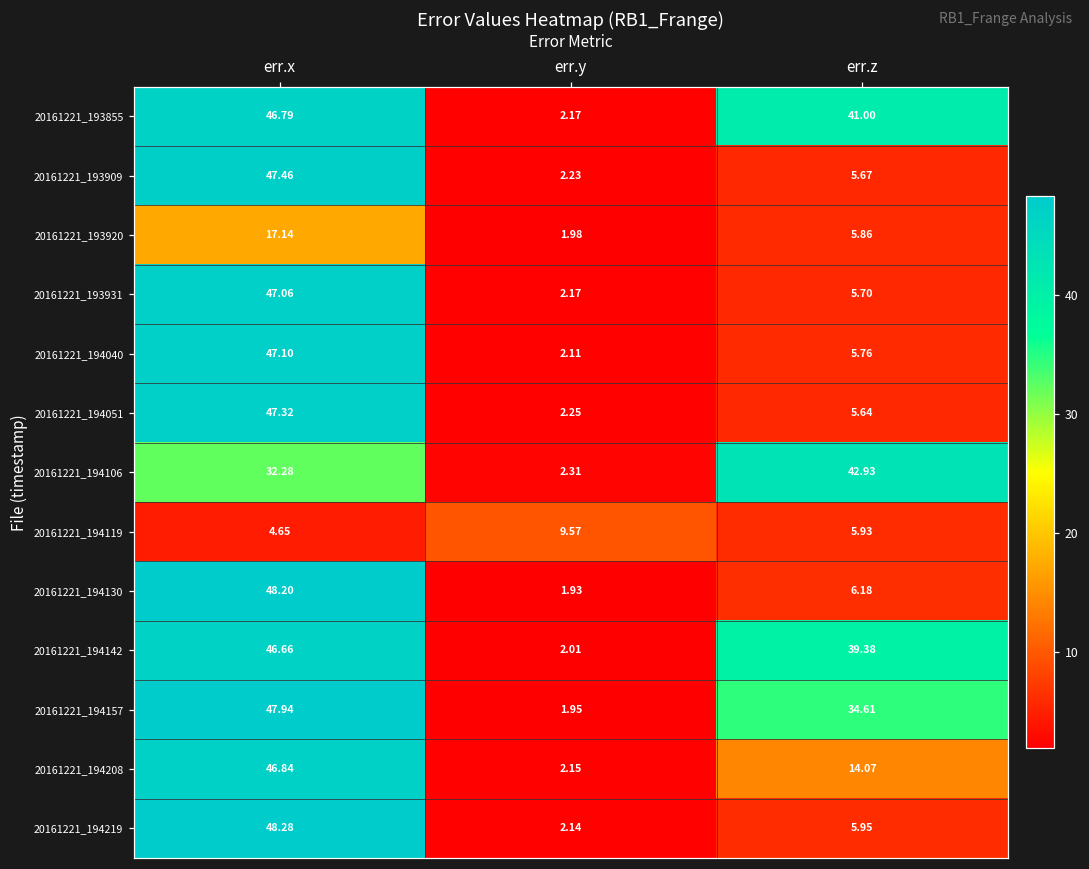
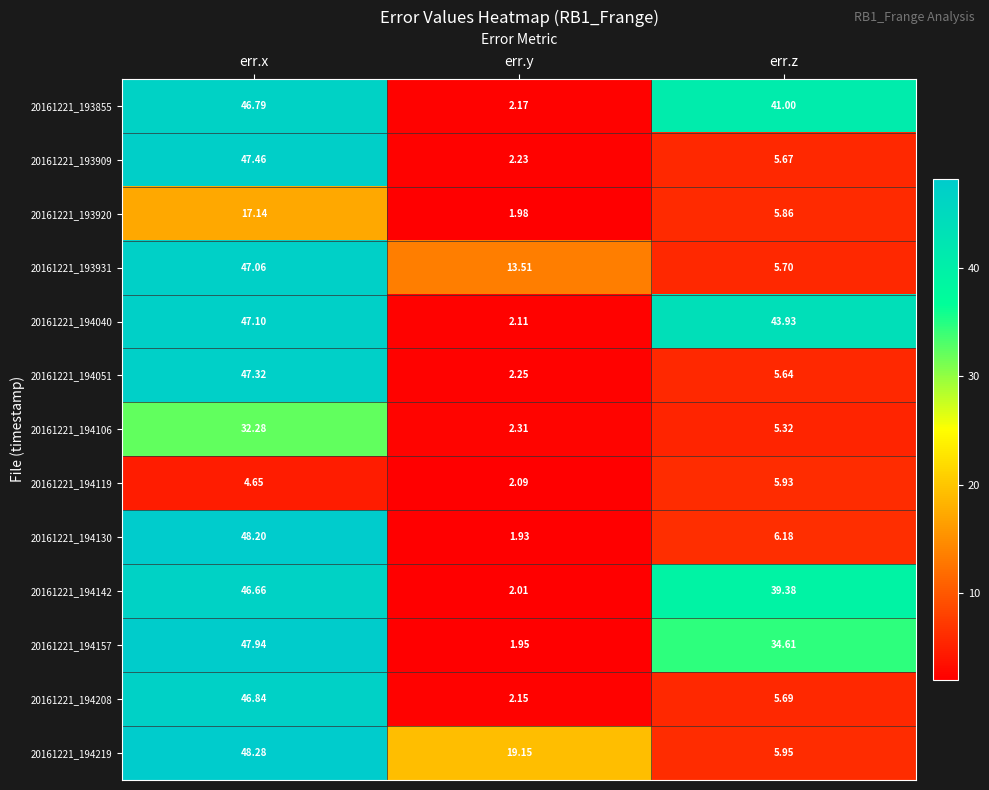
  {
    "20161221_193855": {
      "err.x": 46.79,
      "err.y": 2.17,
      "err.z": 41.00
    },
    "20161221_193909": {
      "err.x": 47.46,
      "err.y": 2.23,
      "err.z": 5.67
    },
    "20161221_193920": {
      "err.x": 17.14,
      "err.y": 1.98,
      "err.z": 5.86
    },
    "20161221_193931": {
      "err.x": 47.06,
-     "err.y": 2.17,
+     "err.y": 13.51,
      "err.z": 5.70
    },
    "20161221_194040": {
      "err.x": 47.10,
      "err.y": 2.11,
-     "err.z": 5.76
+     "err.z": 43.93
    },
    "20161221_194051": {
      "err.x": 47.32,
      "err.y": 2.25,
      "err.z": 5.64
    },
    "20161221_194106": {
      "err.x": 32.28,
      "err.y": 2.31,
-     "err.z": 42.93
+     "err.z": 5.32
    },
    "20161221_194119": {
      "err.x": 4.65,
-     "err.y": 9.57,
+     "err.y": 2.09,
      "err.z": 5.93
    },
    "20161221_194130": {
      "err.x": 48.20,
      "err.y": 1.93,
      "err.z": 6.18
    },
    "20161221_194142": {
      "err.x": 46.66,
      "err.y": 2.01,
      "err.z": 39.38
    },
    "20161221_194157": {
      "err.x": 47.94,
      "err.y": 1.95,
      "err.z": 34.61
    },
    "20161221_194208": {
      "err.x": 46.84,
      "err.y": 2.15,
-     "err.z": 14.07
+     "err.z": 5.69
    },
    "20161221_194219": {
      "err.x": 48.28,
-     "err.y": 2.14,
+     "err.y": 19.15,
      "err.z": 5.95
    }
  }
